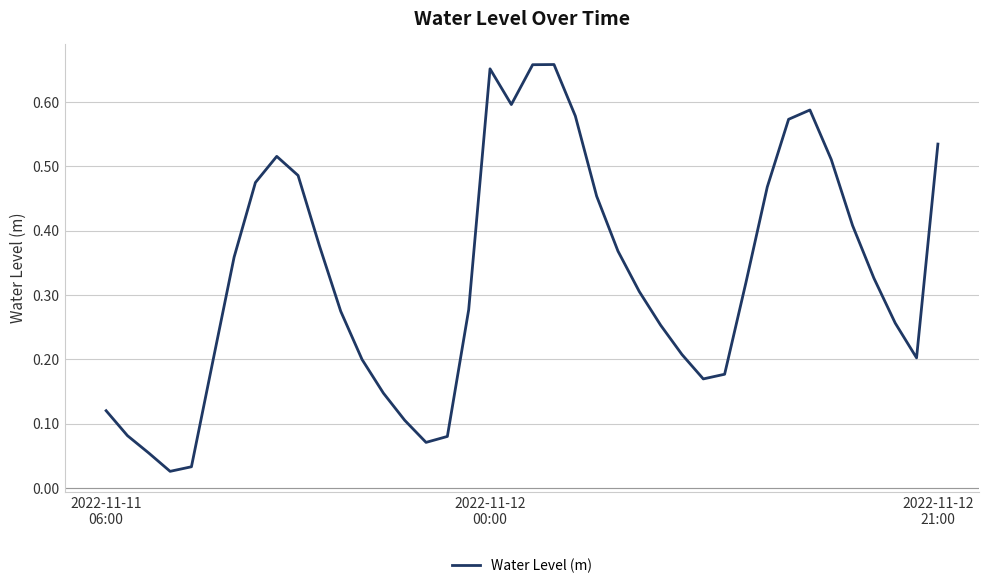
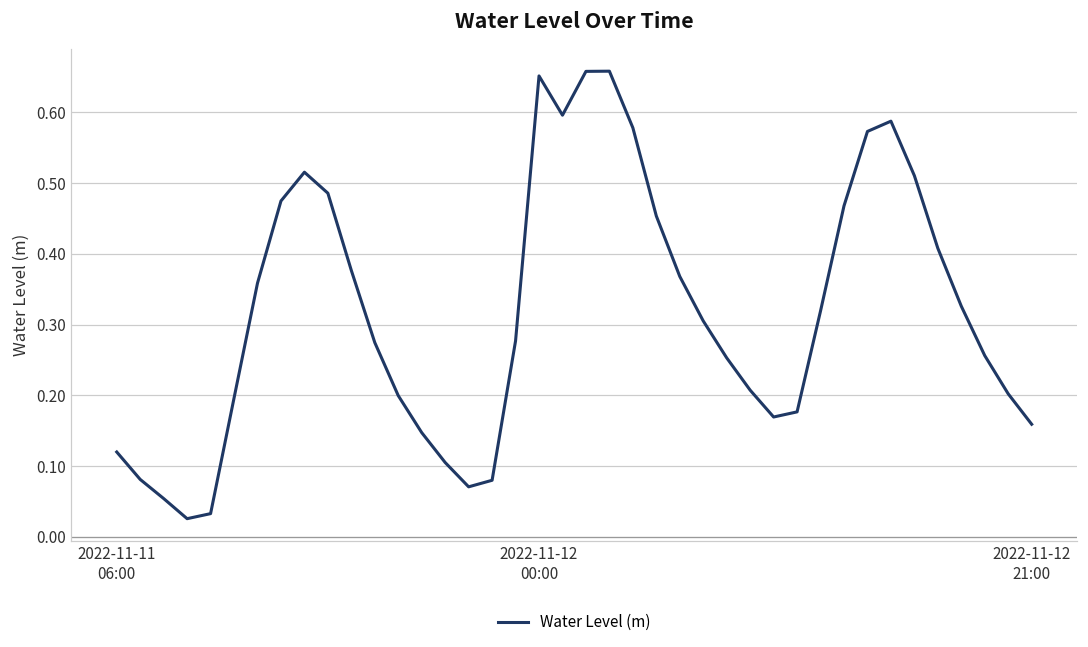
  {
    "2022-11-11 06:00": 0.12,
    "2022-11-12 00:00": 0.65,
-   "2022-11-12 21:00": 0.53
+   "2022-11-12 21:00": 0.16
  }
